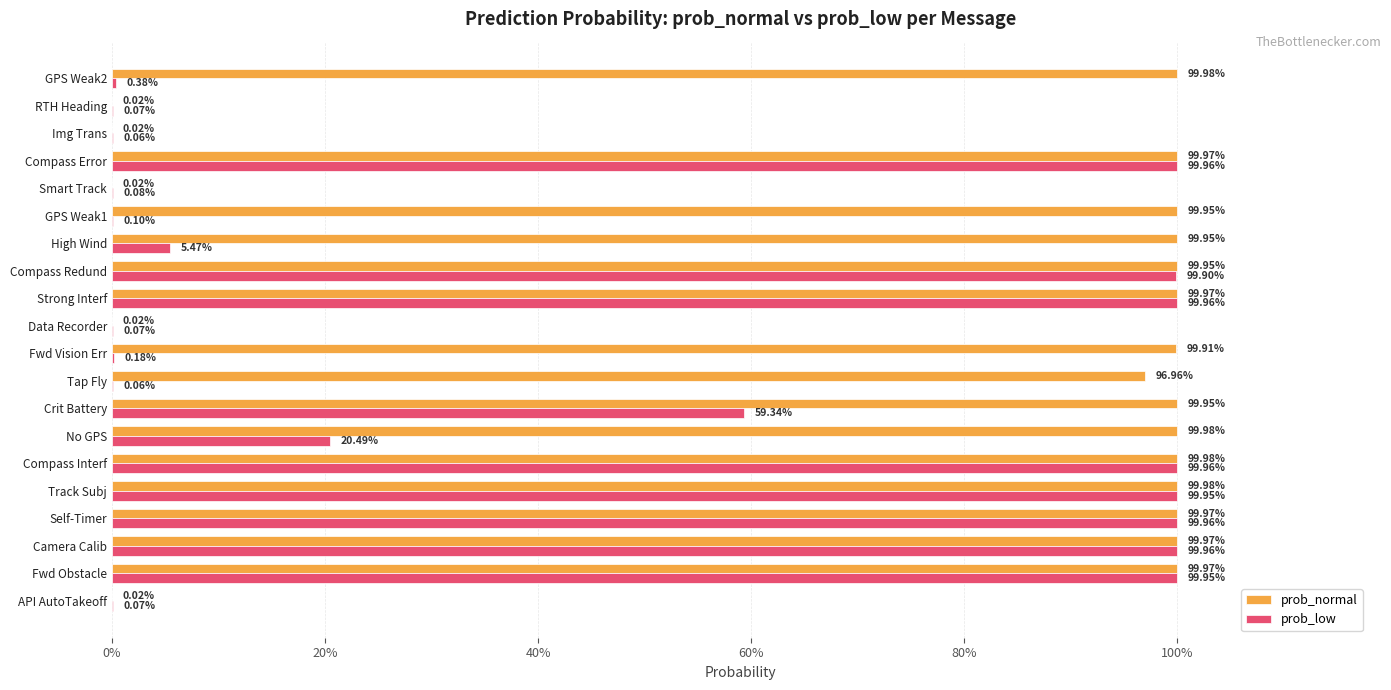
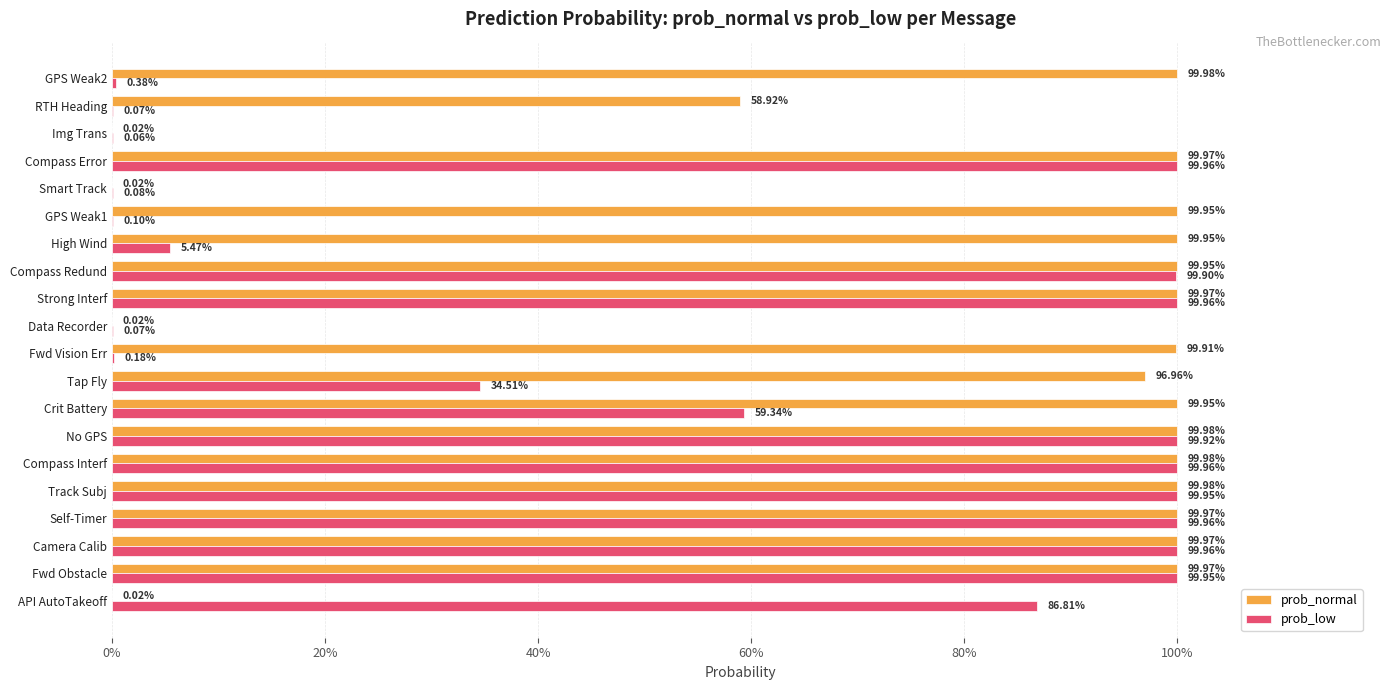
  {
    "prob_normal": {
      "GPS Weak2": "99.98%",
-     "RTH Heading": "0.02%",
+     "RTH Heading": "58.92%",
      "Img Trans": "0.02%",
      "Compass Error": "99.97%",
      "Smart Track": "0.02%",
      "GPS Weak1": "99.95%",
      "High Wind": "99.95%",
      "Compass Redund": "99.95%",
      "Strong Interf": "99.97%",
      "Data Recorder": "0.02%",
      "Fwd Vision Err": "99.91%",
      "Tap Fly": "96.96%",
      "Crit Battery": "99.95%",
      "No GPS": "99.98%",
      "Compass Interf": "99.98%",
      "Track Subj": "99.98%",
      "Self-Timer": "99.97%",
      "Camera Calib": "99.97%",
      "Fwd Obstacle": "99.97%",
      "API AutoTakeoff": "0.02%"
    },
    "prob_low": {
      "GPS Weak2": "0.38%",
      "RTH Heading": "0.07%",
      "Img Trans": "0.06%",
      "Compass Error": "99.96%",
      "Smart Track": "0.08%",
      "GPS Weak1": "0.10%",
      "High Wind": "5.47%",
      "Compass Redund": "99.90%",
      "Strong Interf": "99.96%",
      "Data Recorder": "0.07%",
      "Fwd Vision Err": "0.18%",
-     "Tap Fly": "0.06%",
+     "Tap Fly": "34.51%",
      "Crit Battery": "59.34%",
-     "No GPS": "20.49%",
+     "No GPS": "99.92%",
      "Compass Interf": "99.96%",
      "Track Subj": "99.95%",
      "Self-Timer": "99.96%",
      "Camera Calib": "99.96%",
      "Fwd Obstacle": "99.95%",
-     "API AutoTakeoff": "0.07%"
+     "API AutoTakeoff": "86.81%"
    }
  }
